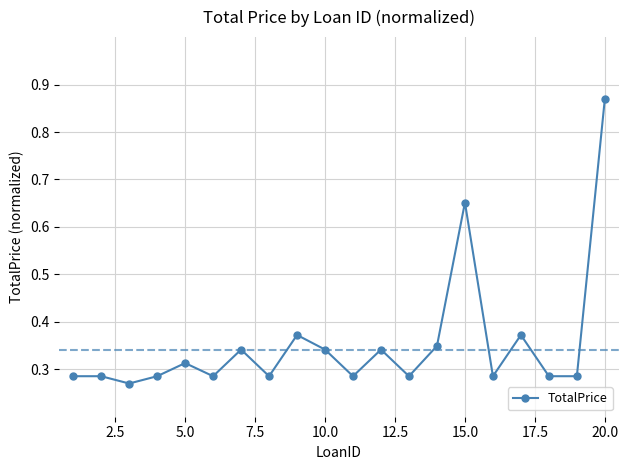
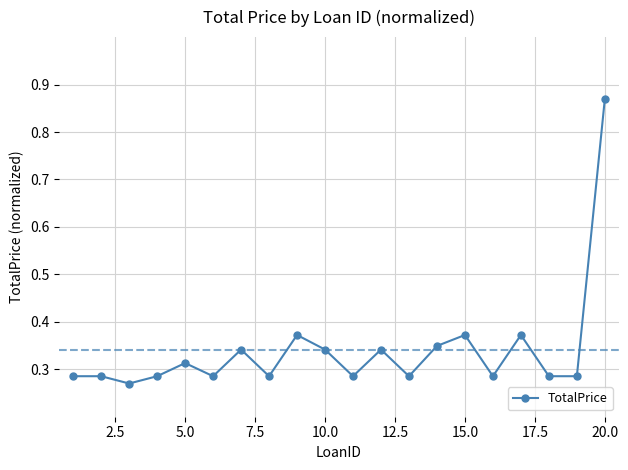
  {
    "5.0": 0.31,
    "10.0": 0.34,
-   "15.0": 0.65,
+   "15.0": 0.37,
    "20.0": 0.87
  }
